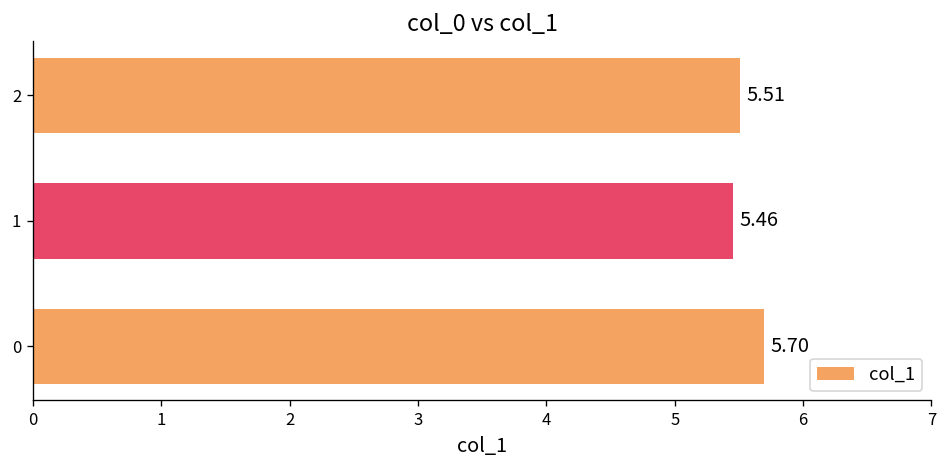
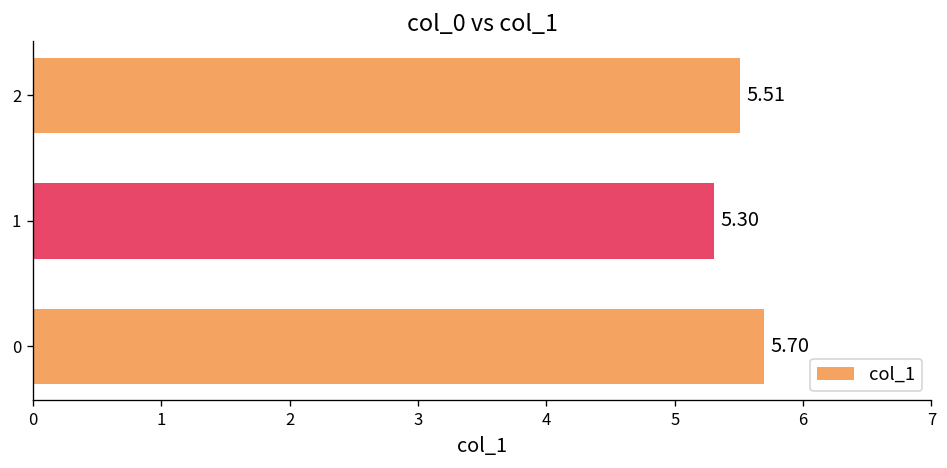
  {
    "2": 5.51,
-   "1": 5.46,
+   "1": 5.30,
    "0": 5.70
  }
